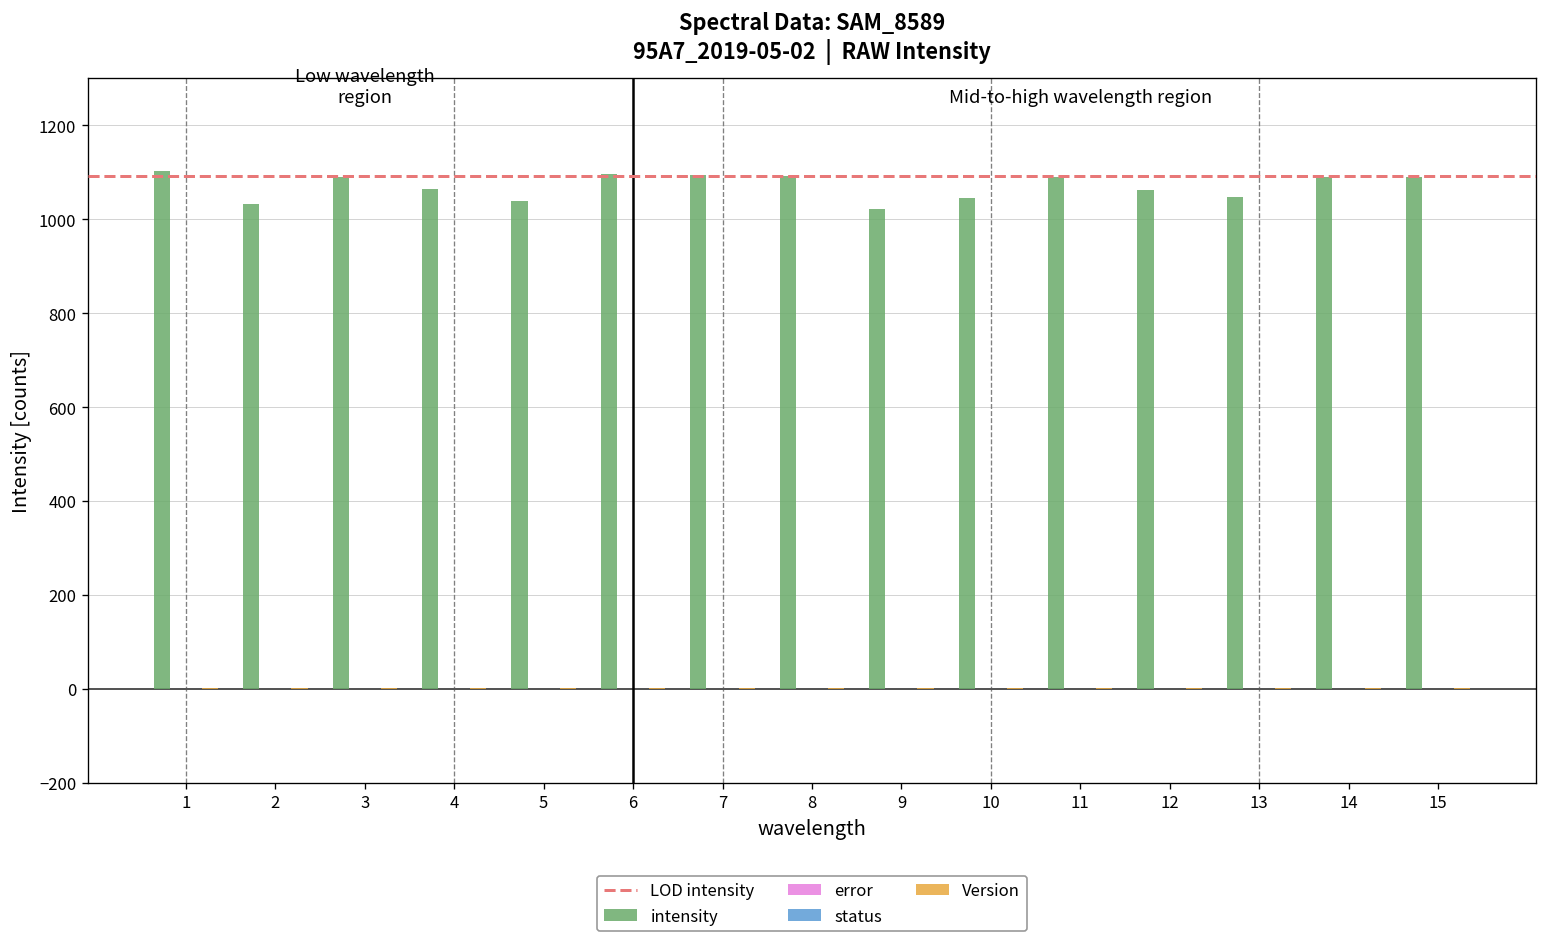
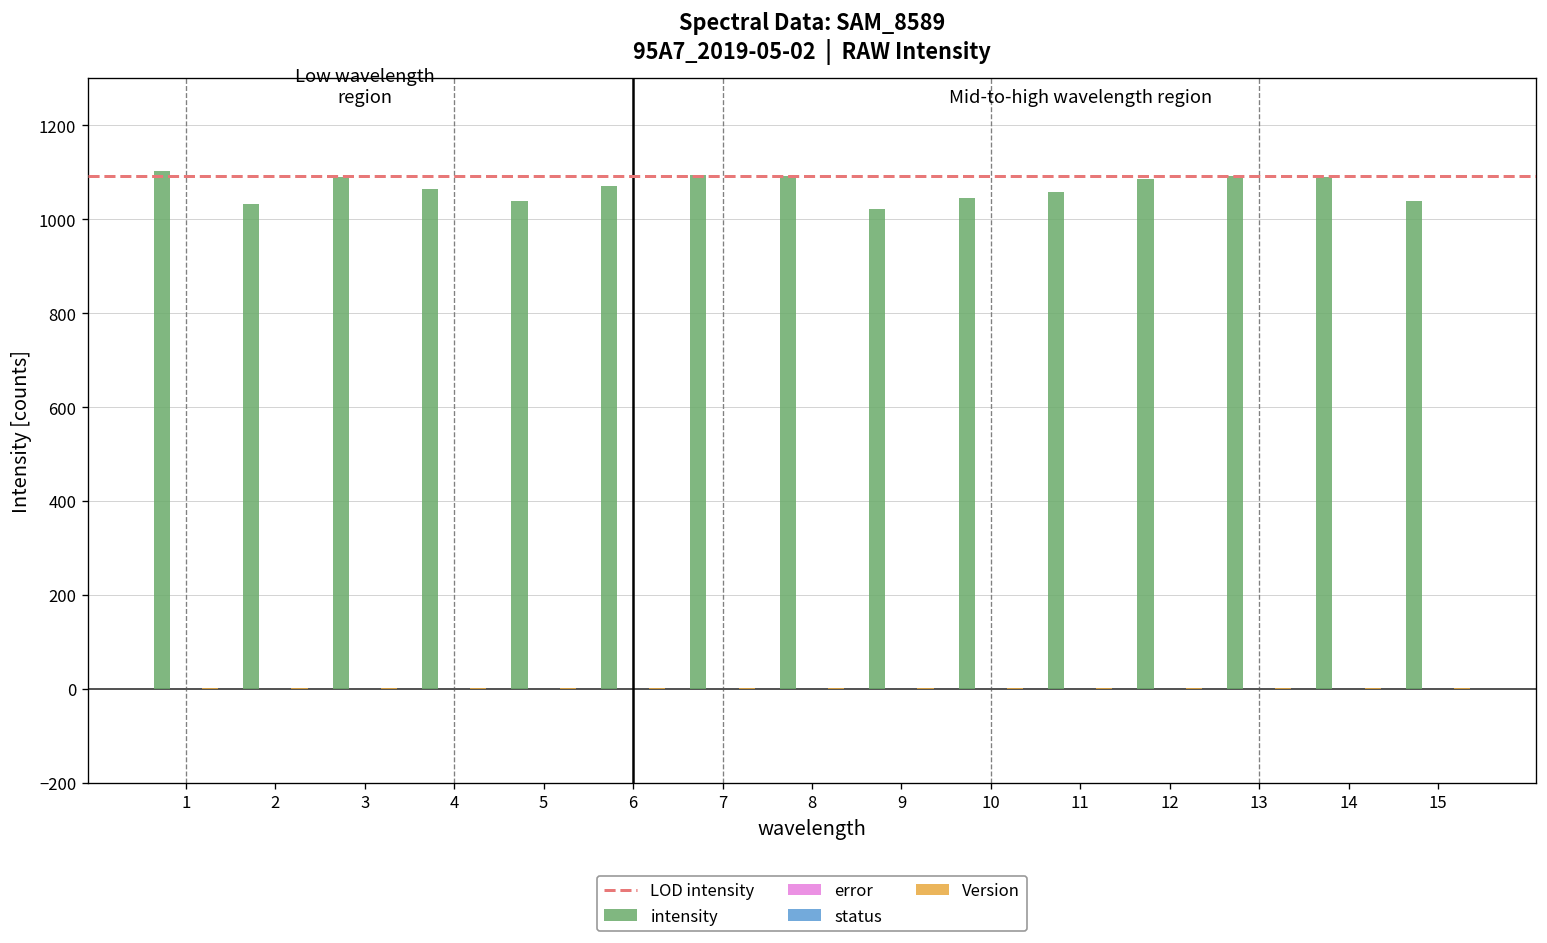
  {
    "intensity": {
      "1": 1100,
      "2": 1030,
      "3": 1090,
      "4": 1070,
      "5": 1040,
-     "6": 1100,
+     "6": 1070,
      "7": 1090,
      "8": 1090,
      "9": 1020,
      "10": 1050,
-     "11": 1090,
-     "12": 1060,
-     "13": 1050,
+     "11": 1060,
+     "12": 1090,
+     "13": 1090,
      "14": 1090,
-     "15": 1090
+     "15": 1040
    },
    "error": {
      "1": 0,
      "2": 0,
      "3": 0,
      "4": 0,
      "5": 0,
      "6": 0,
      "7": 0,
      "8": 0,
      "9": 0,
      "10": 0,
      "11": 0,
      "12": 0,
      "13": 0,
      "14": 0,
      "15": 0
    },
    "status": {
      "1": 0,
      "2": 0,
      "3": 0,
      "4": 0,
      "5": 0,
      "6": 0,
      "7": 0,
      "8": 0,
      "9": 0,
      "10": 0,
      "11": 0,
      "12": 0,
      "13": 0,
      "14": 0,
      "15": 0
    }
  }
